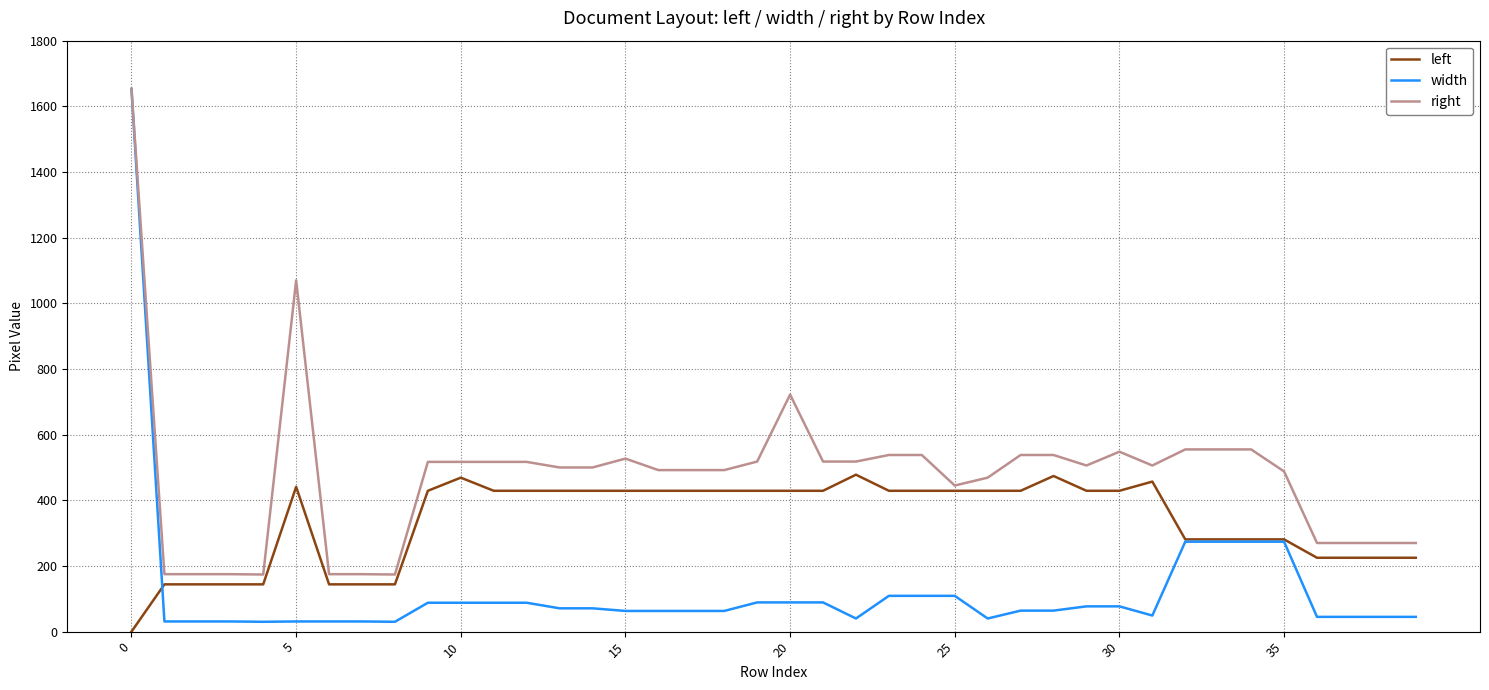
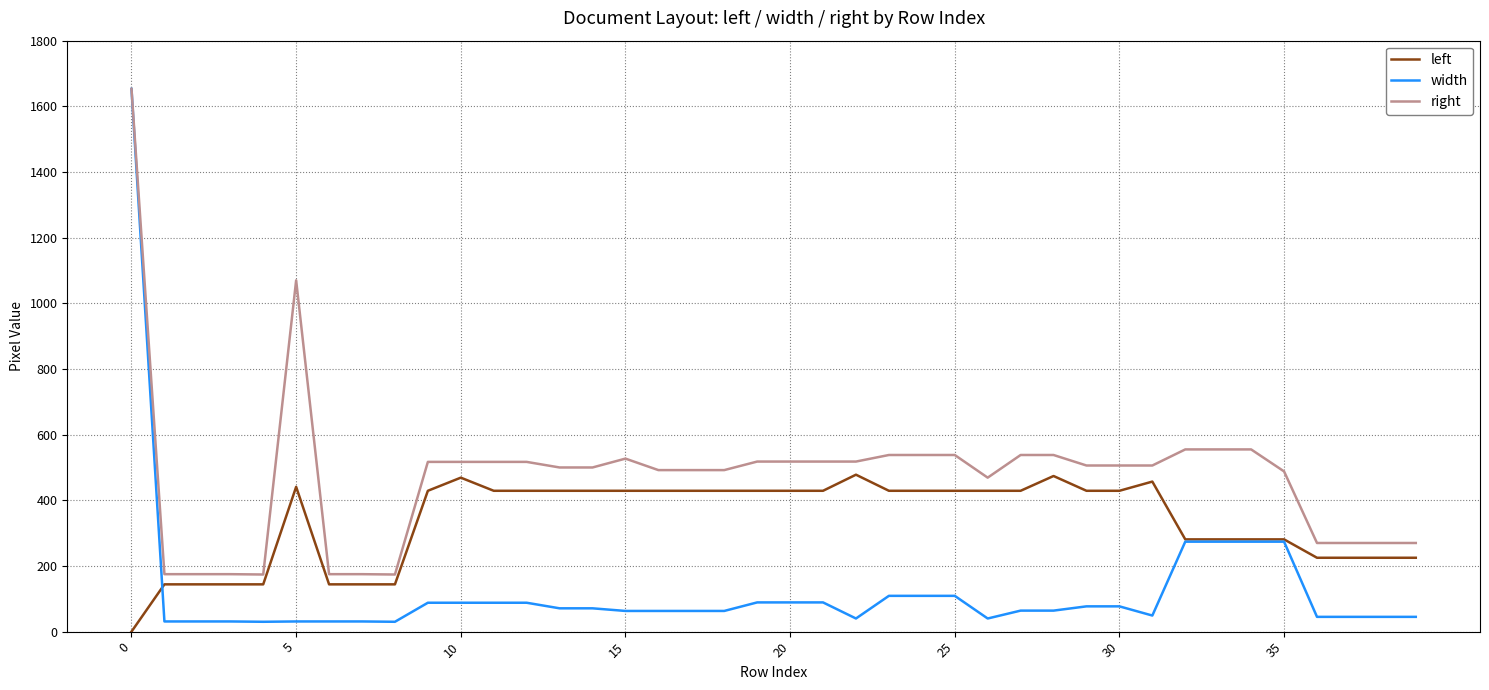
  {
    "left": {
      "0": 0,
      "5": 440,
      "10": 470,
      "15": 430,
      "20": 430,
      "25": 430,
      "30": 430
    },
    "width": {
      "5": 30,
      "10": 90,
      "15": 60,
      "20": 90,
      "25": 110,
      "30": 80
    },
    "right": {
      "5": 1070,
      "10": 520,
      "15": 530,
-     "20": 720,
-     "25": 450,
-     "30": 550,
+     "20": 520,
+     "25": 540,
+     "30": 510,
      "35": 490
    }
  }
